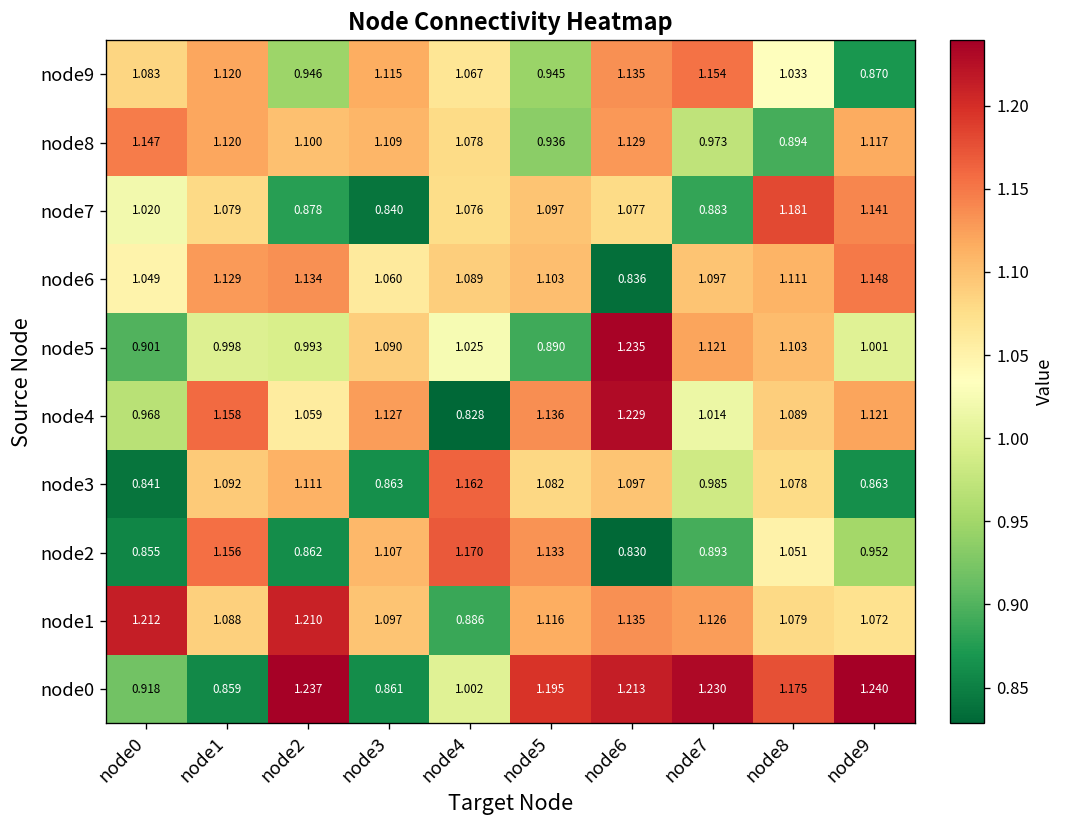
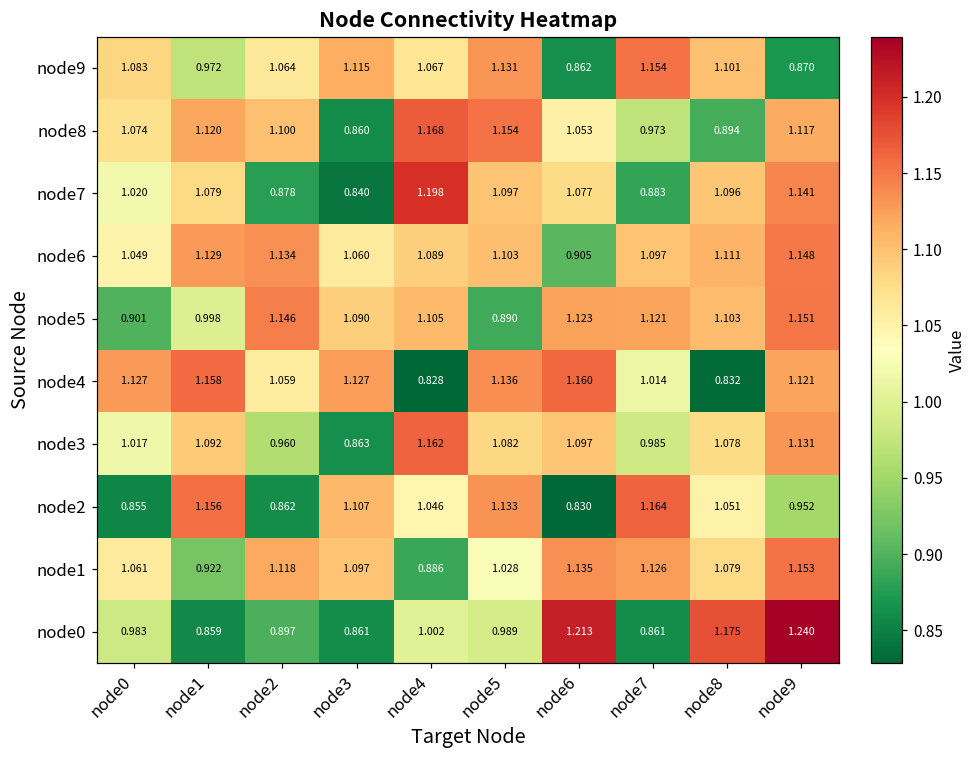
  {
    "node9": {
      "node0": 1.083,
-     "node1": 1.120,
-     "node2": 0.946,
+     "node1": 0.972,
+     "node2": 1.064,
      "node3": 1.115,
      "node4": 1.067,
-     "node5": 0.945,
-     "node6": 1.135,
+     "node5": 1.131,
+     "node6": 0.862,
      "node7": 1.154,
-     "node8": 1.033,
+     "node8": 1.101,
      "node9": 0.870
    },
    "node8": {
-     "node0": 1.147,
+     "node0": 1.074,
      "node1": 1.120,
      "node2": 1.100,
-     "node3": 1.109,
-     "node4": 1.078,
-     "node5": 0.936,
-     "node6": 1.129,
+     "node3": 0.860,
+     "node4": 1.168,
+     "node5": 1.154,
+     "node6": 1.053,
      "node7": 0.973,
      "node8": 0.894,
      "node9": 1.117
    },
    "node7": {
      "node0": 1.020,
      "node1": 1.079,
      "node2": 0.878,
      "node3": 0.840,
-     "node4": 1.076,
+     "node4": 1.198,
      "node5": 1.097,
      "node6": 1.077,
      "node7": 0.883,
-     "node8": 1.181,
+     "node8": 1.096,
      "node9": 1.141
    },
    "node6": {
      "node0": 1.049,
      "node1": 1.129,
      "node2": 1.134,
      "node3": 1.060,
      "node4": 1.089,
      "node5": 1.103,
-     "node6": 0.836,
+     "node6": 0.905,
      "node7": 1.097,
      "node8": 1.111,
      "node9": 1.148
    },
    "node5": {
      "node0": 0.901,
      "node1": 0.998,
-     "node2": 0.993,
+     "node2": 1.146,
      "node3": 1.090,
-     "node4": 1.025,
+     "node4": 1.105,
      "node5": 0.890,
-     "node6": 1.235,
+     "node6": 1.123,
      "node7": 1.121,
      "node8": 1.103,
-     "node9": 1.001
+     "node9": 1.151
    },
    "node4": {
-     "node0": 0.968,
+     "node0": 1.127,
      "node1": 1.158,
      "node2": 1.059,
      "node3": 1.127,
      "node4": 0.828,
      "node5": 1.136,
-     "node6": 1.229,
+     "node6": 1.160,
      "node7": 1.014,
-     "node8": 1.089,
+     "node8": 0.832,
      "node9": 1.121
    },
    "node3": {
-     "node0": 0.841,
+     "node0": 1.017,
      "node1": 1.092,
-     "node2": 1.111,
+     "node2": 0.960,
      "node3": 0.863,
      "node4": 1.162,
      "node5": 1.082,
      "node6": 1.097,
      "node7": 0.985,
      "node8": 1.078,
-     "node9": 0.863
+     "node9": 1.131
    },
    "node2": {
      "node0": 0.855,
      "node1": 1.156,
      "node2": 0.862,
      "node3": 1.107,
-     "node4": 1.170,
+     "node4": 1.046,
      "node5": 1.133,
      "node6": 0.830,
-     "node7": 0.893,
+     "node7": 1.164,
      "node8": 1.051,
      "node9": 0.952
    },
    "node1": {
-     "node0": 1.212,
-     "node1": 1.088,
-     "node2": 1.210,
+     "node0": 1.061,
+     "node1": 0.922,
+     "node2": 1.118,
      "node3": 1.097,
      "node4": 0.886,
-     "node5": 1.116,
+     "node5": 1.028,
      "node6": 1.135,
      "node7": 1.126,
      "node8": 1.079,
-     "node9": 1.072
+     "node9": 1.153
    },
    "node0": {
-     "node0": 0.918,
+     "node0": 0.983,
      "node1": 0.859,
-     "node2": 1.237,
+     "node2": 0.897,
      "node3": 0.861,
      "node4": 1.002,
-     "node5": 1.195,
+     "node5": 0.989,
      "node6": 1.213,
-     "node7": 1.230,
+     "node7": 0.861,
      "node8": 1.175,
      "node9": 1.240
    }
  }
